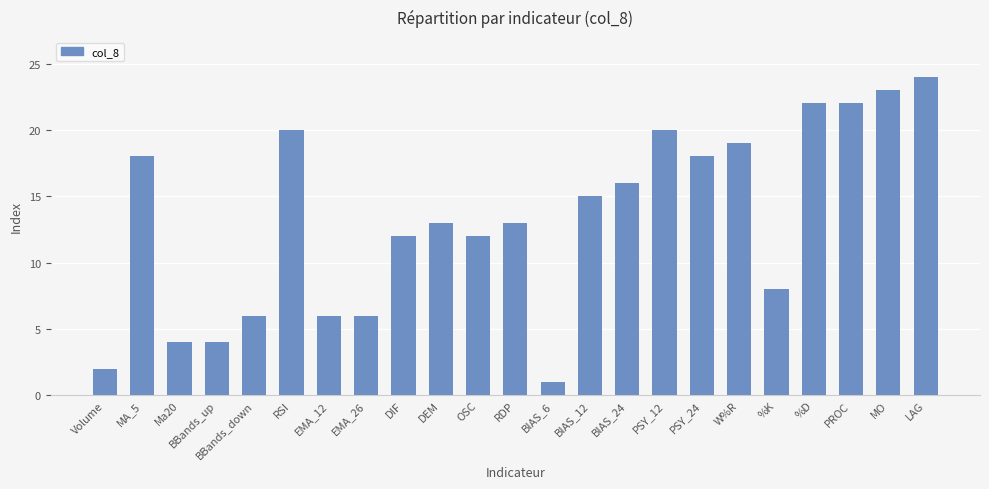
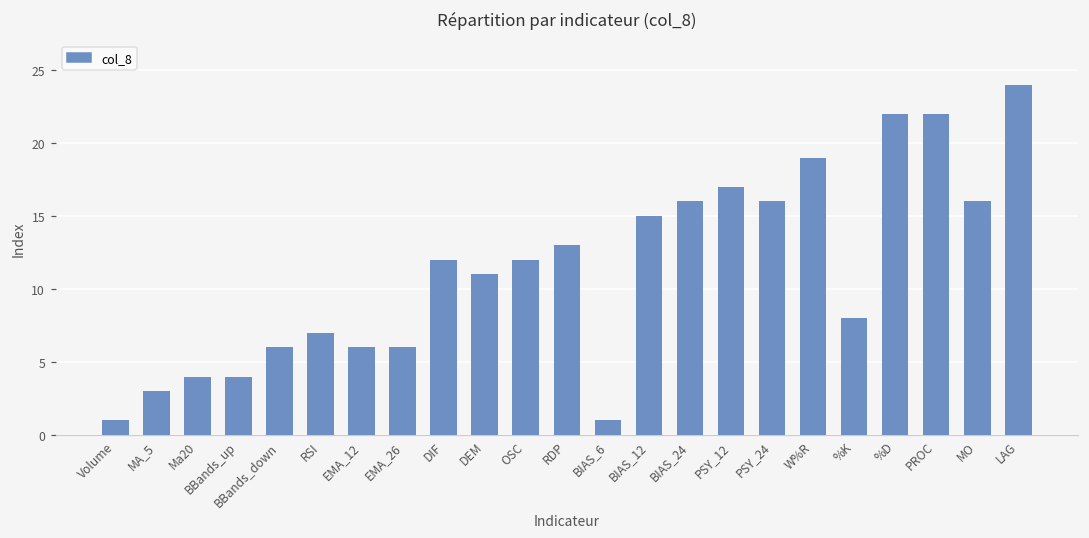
  {
-   "Volume": 2,
-   "MA_5": 18,
+   "Volume": 1,
+   "MA_5": 3,
    "Ma20": 4,
    "BBands_up": 4,
    "BBands_down": 6,
-   "RSI": 20,
+   "RSI": 7,
    "EMA_12": 6,
    "EMA_26": 6,
    "DIF": 12,
-   "DEM": 13,
+   "DEM": 11,
    "OSC": 12,
    "RDP": 13,
    "BIAS_6": 1,
    "BIAS_12": 15,
    "BIAS_24": 16,
-   "PSY_12": 20,
-   "PSY_24": 18,
+   "PSY_12": 17,
+   "PSY_24": 16,
    "W%R": 19,
    "%K": 8,
    "%D": 22,
    "PROC": 22,
-   "MO": 23,
+   "MO": 16,
    "LAG": 24
  }
